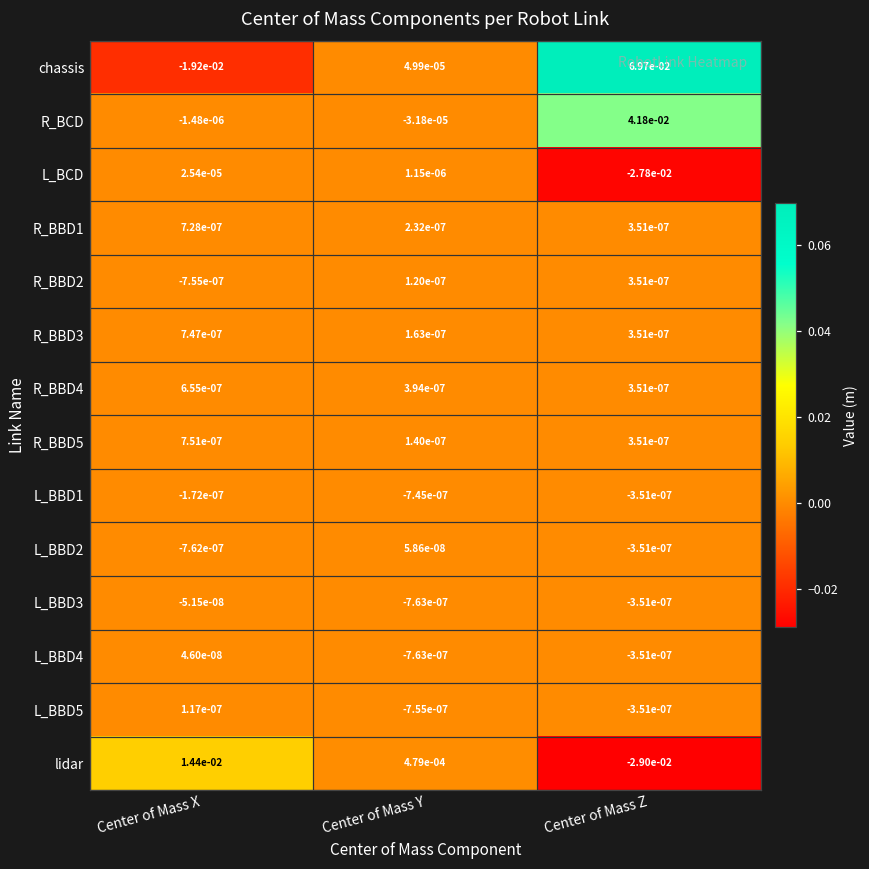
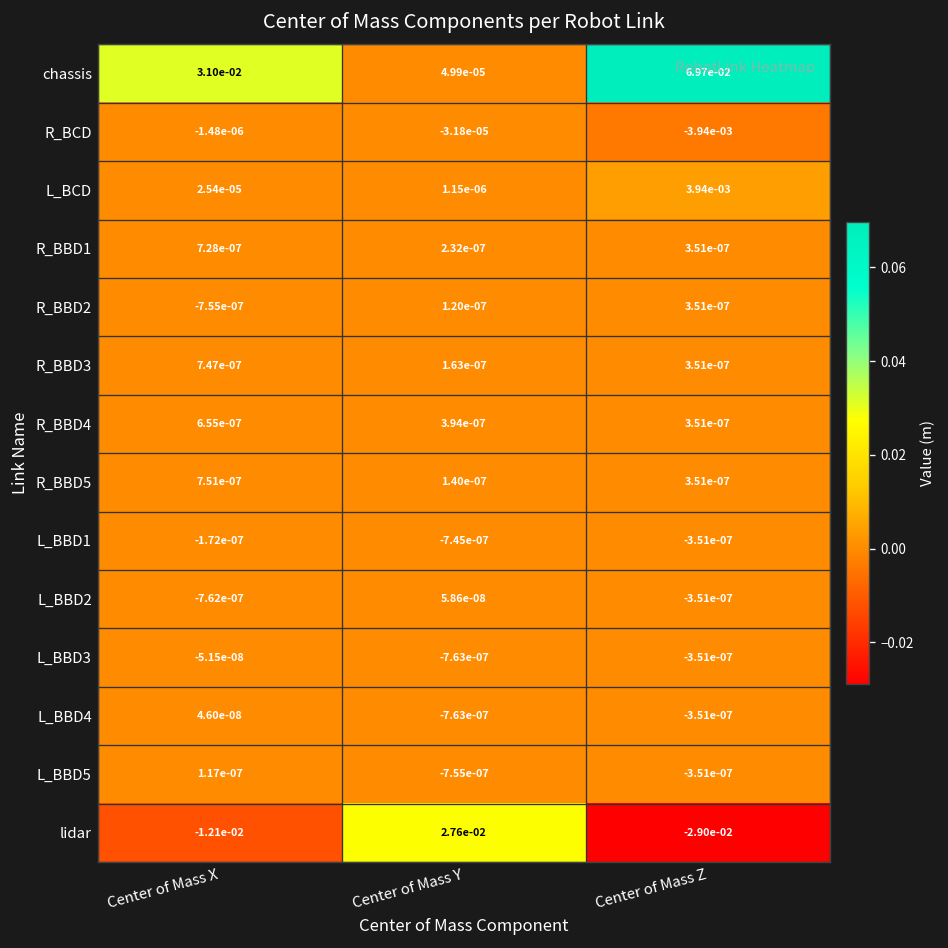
  {
    "chassis": {
-     "Center of Mass X": "-1.92e-02",
+     "Center of Mass X": "3.10e-02",
      "Center of Mass Y": "4.99e-05"
    },
    "R_BCD": {
      "Center of Mass X": "-1.48e-06",
      "Center of Mass Y": "-3.18e-05",
-     "Center of Mass Z": "4.18e-02"
+     "Center of Mass Z": "-3.94e-03"
    },
    "L_BCD": {
      "Center of Mass X": "2.54e-05",
      "Center of Mass Y": "1.15e-06",
-     "Center of Mass Z": "-2.78e-02"
+     "Center of Mass Z": "3.94e-03"
    },
    "R_BBD1": {
      "Center of Mass X": "7.28e-07",
      "Center of Mass Y": "2.32e-07",
      "Center of Mass Z": "3.51e-07"
    },
    "R_BBD2": {
      "Center of Mass X": "-7.55e-07",
      "Center of Mass Y": "1.20e-07",
      "Center of Mass Z": "3.51e-07"
    },
    "R_BBD3": {
      "Center of Mass X": "7.47e-07",
      "Center of Mass Y": "1.63e-07",
      "Center of Mass Z": "3.51e-07"
    },
    "R_BBD4": {
      "Center of Mass X": "6.55e-07",
      "Center of Mass Y": "3.94e-07",
      "Center of Mass Z": "3.51e-07"
    },
    "R_BBD5": {
      "Center of Mass X": "7.51e-07",
      "Center of Mass Y": "1.40e-07",
      "Center of Mass Z": "3.51e-07"
    },
    "L_BBD1": {
      "Center of Mass X": "-1.72e-07",
      "Center of Mass Y": "-7.45e-07",
      "Center of Mass Z": "-3.51e-07"
    },
    "L_BBD2": {
      "Center of Mass X": "-7.62e-07",
      "Center of Mass Y": "5.86e-08",
      "Center of Mass Z": "-3.51e-07"
    },
    "L_BBD3": {
      "Center of Mass X": "-5.15e-08",
      "Center of Mass Y": "-7.63e-07",
      "Center of Mass Z": "-3.51e-07"
    },
    "L_BBD4": {
      "Center of Mass X": "4.60e-08",
      "Center of Mass Y": "-7.63e-07",
      "Center of Mass Z": "-3.51e-07"
    },
    "L_BBD5": {
      "Center of Mass X": "1.17e-07",
      "Center of Mass Y": "-7.55e-07",
      "Center of Mass Z": "-3.51e-07"
    },
    "lidar": {
-     "Center of Mass X": "1.44e-02",
-     "Center of Mass Y": "4.79e-04",
+     "Center of Mass X": "-1.21e-02",
+     "Center of Mass Y": "2.76e-02",
      "Center of Mass Z": "-2.90e-02"
    }
  }
